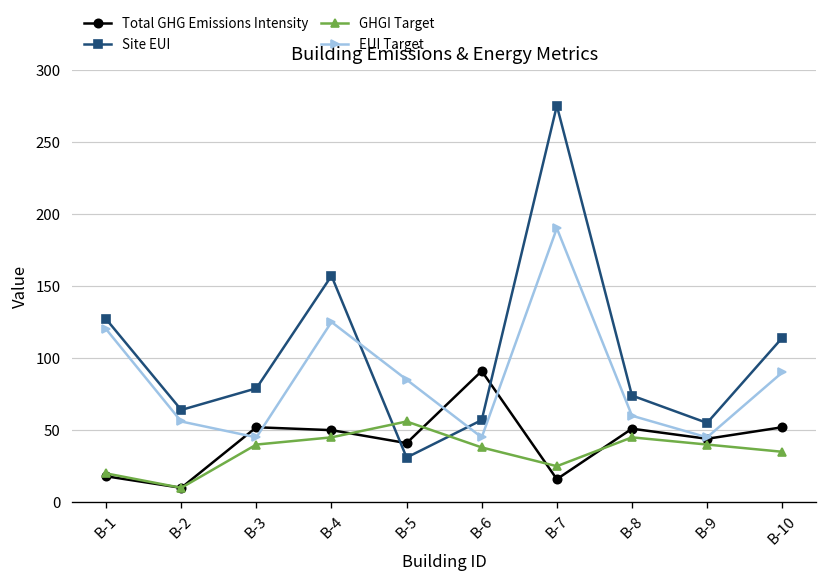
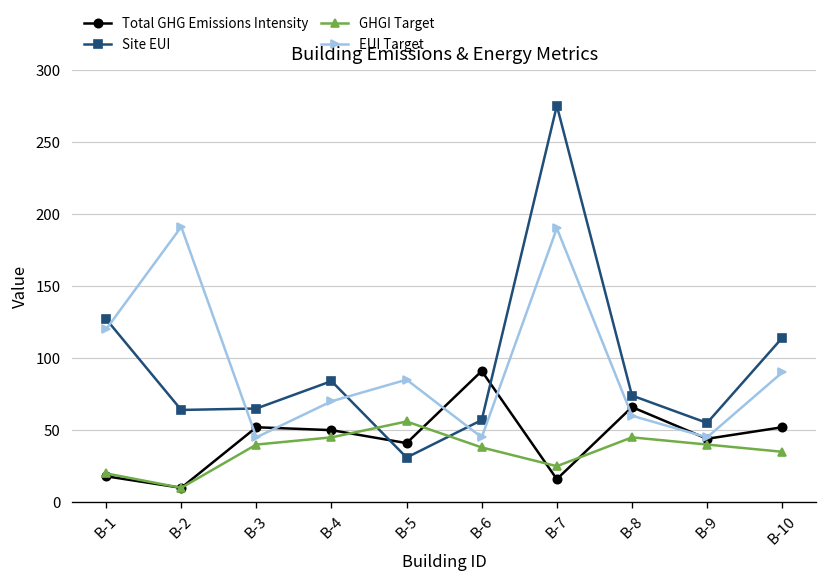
  {
    "Total GHG Emissions Intensity": {
      "B-3": 52,
      "B-4": 50,
      "B-5": 41,
      "B-6": 91,
      "B-7": 16,
-     "B-8": 51,
+     "B-8": 66,
      "B-10": 52
    },
    "Site EUI": {
      "B-1": 127,
      "B-2": 64,
-     "B-3": 79,
-     "B-4": 157,
+     "B-3": 65,
+     "B-4": 84,
      "B-5": 31,
      "B-6": 57,
      "B-7": 275,
      "B-8": 74,
      "B-9": 55,
      "B-10": 114
    },
    "GHGI Target": {
      "B-3": 40,
      "B-4": 45,
      "B-5": 56,
      "B-6": 38,
      "B-7": 25,
      "B-8": 45,
      "B-9": 40,
      "B-10": 35
    },
    "EUI Target": {
      "B-1": 120,
-     "B-2": 56,
+     "B-2": 191,
      "B-3": 45,
-     "B-4": 125,
+     "B-4": 70,
      "B-5": 85,
      "B-6": 45,
      "B-7": 190,
      "B-8": 60,
      "B-10": 90
    }
  }
